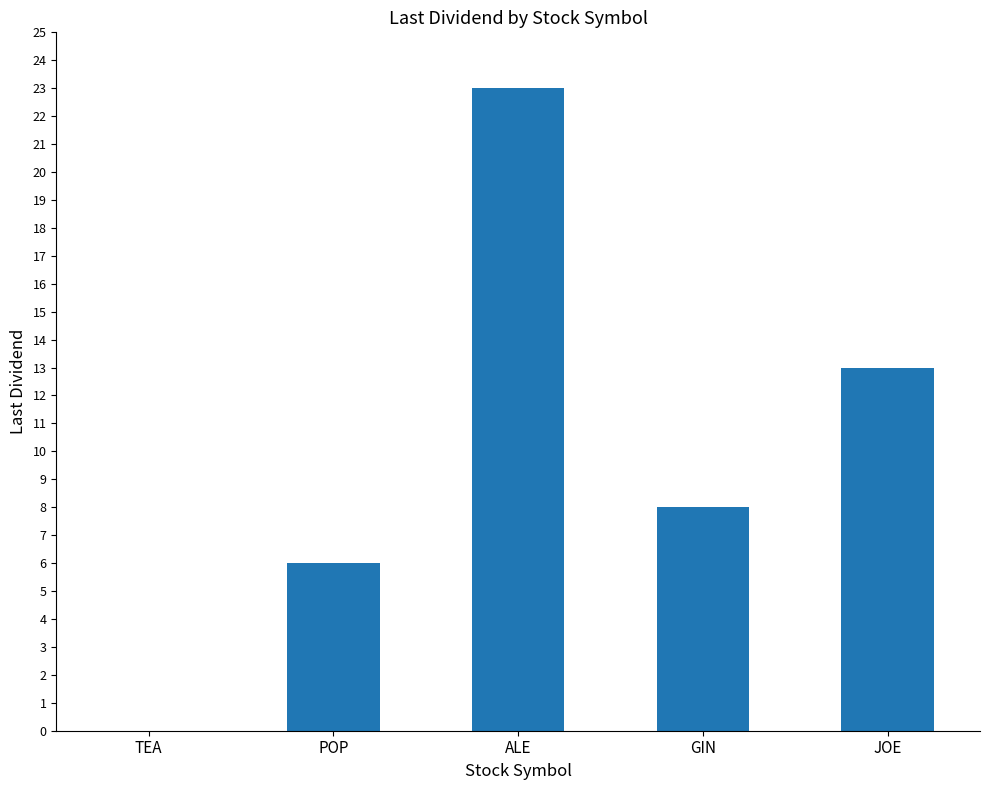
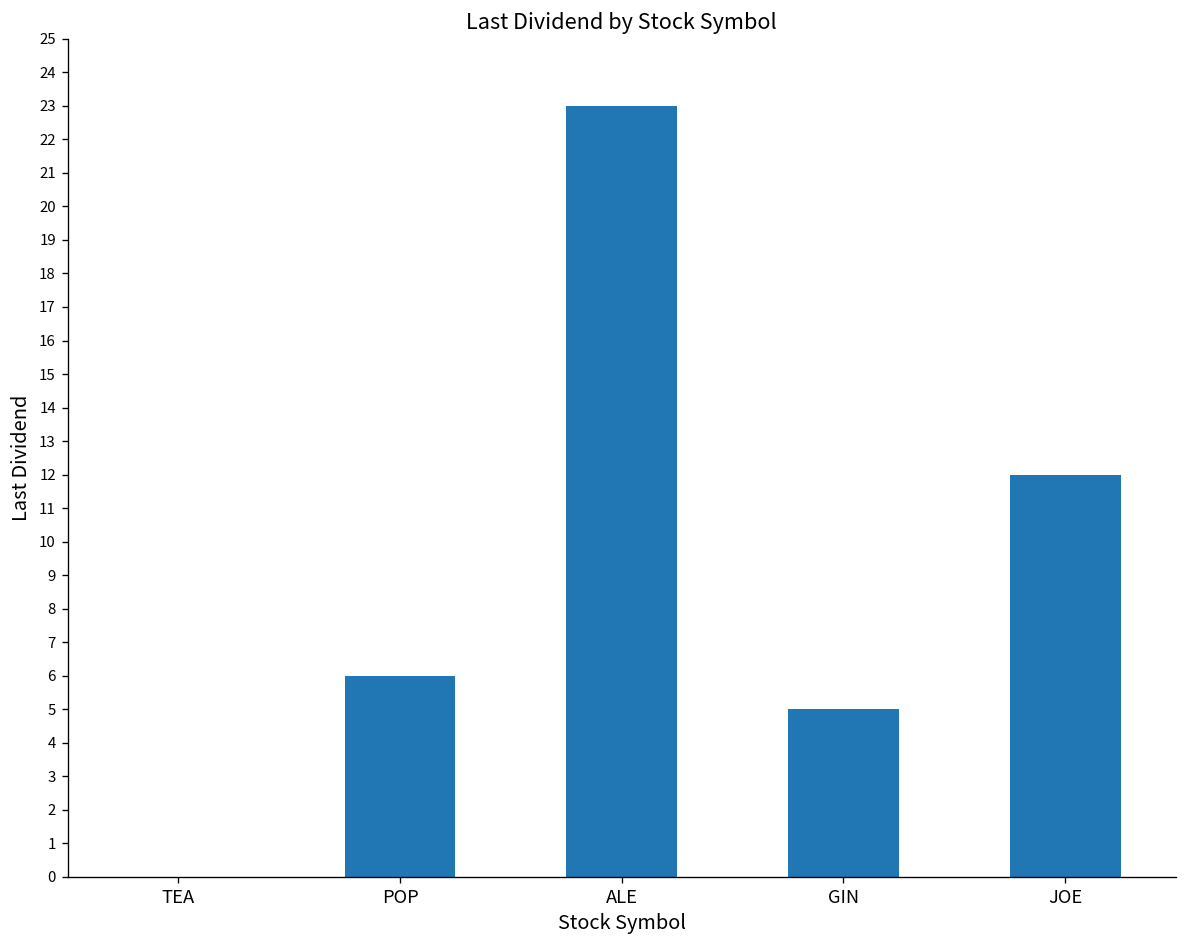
  {
    "TEA": 0,
    "POP": 6,
    "ALE": 23,
-   "GIN": 8,
-   "JOE": 13
+   "GIN": 5,
+   "JOE": 12
  }
